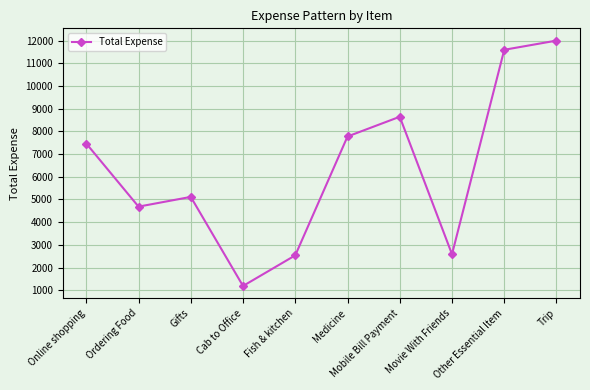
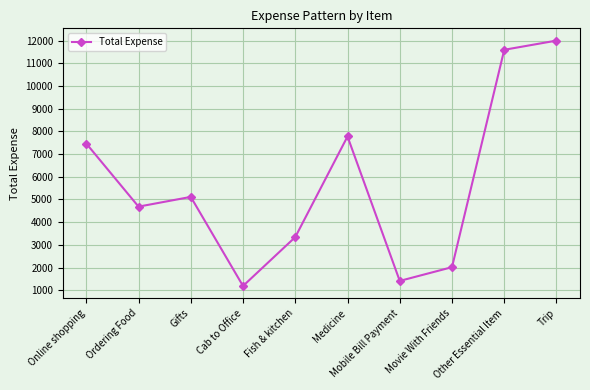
  {
    "Online shopping": 7500,
    "Ordering Food": 4700,
    "Gifts": 5100,
    "Cab to Office": 1200,
-   "Fish & kitchen": 2500,
+   "Fish & kitchen": 3300,
    "Medicine": 7800,
-   "Mobile Bill Payment": 8600,
-   "Movie With Friends": 2600,
+   "Mobile Bill Payment": 1400,
+   "Movie With Friends": 2000,
    "Other Essential Item": 11600,
    "Trip": 12000
  }
